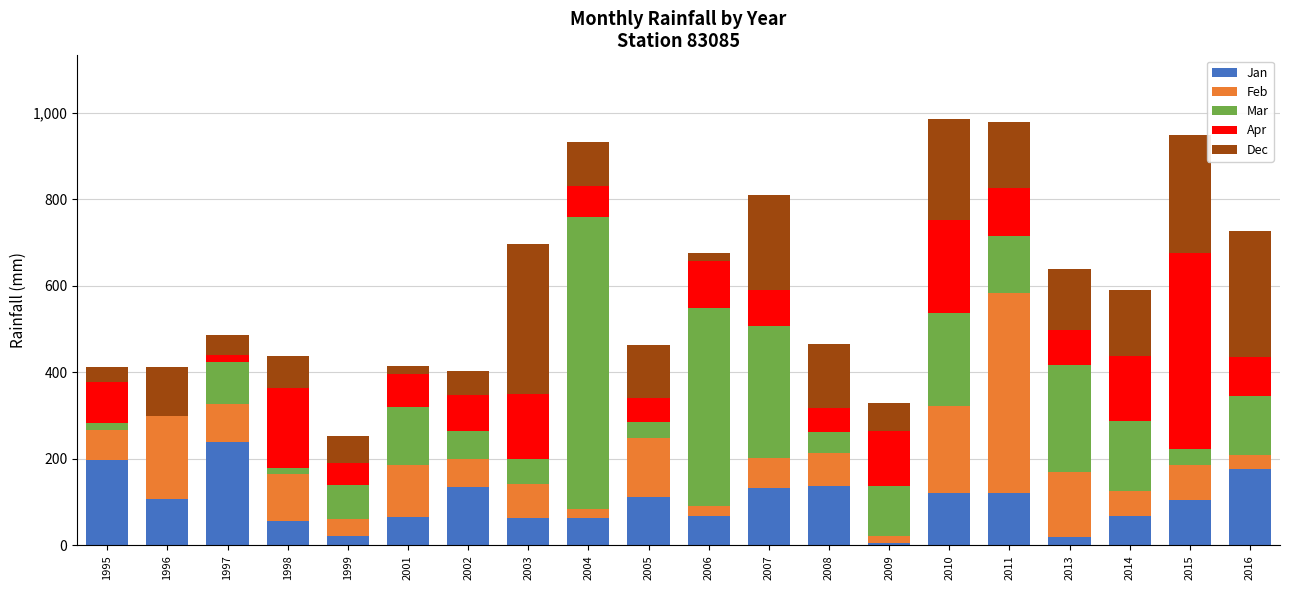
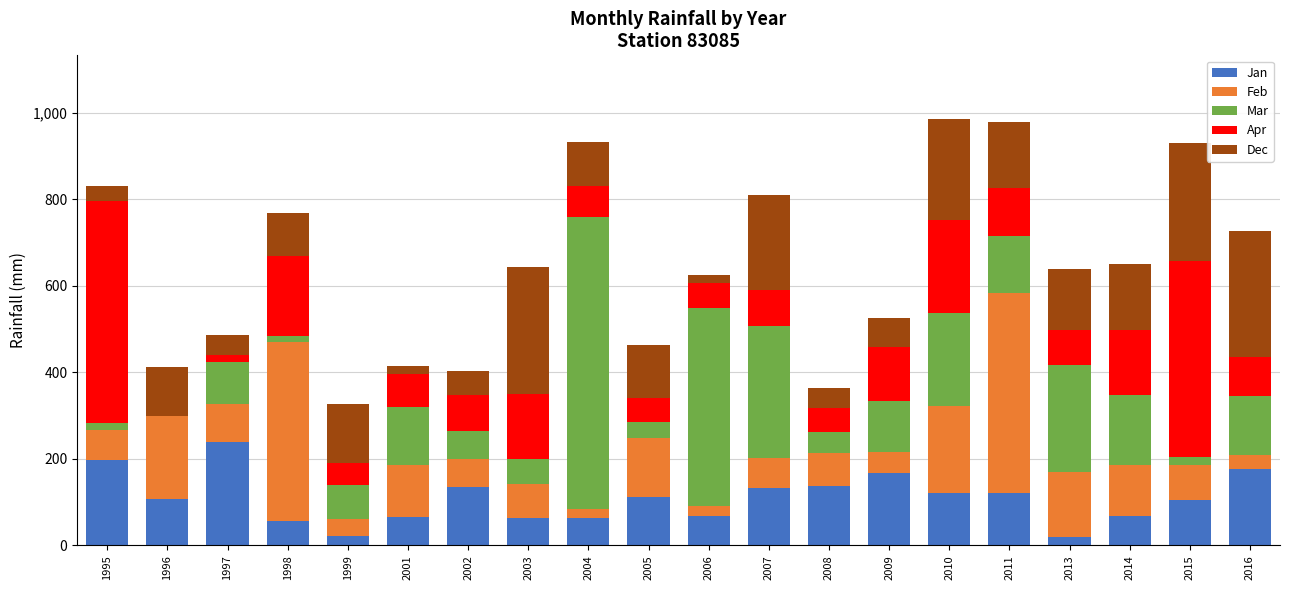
  {
    "Jan": {
      "1995": 200,
      "1996": 110,
      "1997": 240,
      "1998": 60,
      "1999": 20,
      "2001": 70,
      "2002": 140,
      "2003": 60,
      "2004": 60,
      "2005": 110,
      "2006": 70,
      "2007": 130,
      "2008": 140,
-     "2009": 0,
+     "2009": 170,
      "2010": 120,
      "2011": 120,
      "2013": 20,
      "2014": 70,
      "2015": 110,
      "2016": 180
    },
    "Feb": {
      "1995": 70,
      "1996": 190,
      "1997": 90,
-     "1998": 110,
+     "1998": 410,
      "1999": 40,
      "2001": 120,
      "2002": 60,
      "2003": 80,
      "2004": 20,
      "2005": 140,
      "2006": 20,
      "2007": 70,
      "2008": 80,
-     "2009": 20,
+     "2009": 50,
      "2010": 200,
      "2011": 460,
      "2013": 150,
-     "2014": 60,
+     "2014": 120,
      "2015": 80,
      "2016": 30
    },
    "Mar": {
      "1995": 20,
      "1997": 100,
      "1998": 10,
      "1999": 80,
      "2001": 130,
      "2002": 60,
      "2003": 60,
      "2004": 670,
      "2005": 40,
      "2006": 460,
      "2007": 310,
      "2008": 50,
      "2009": 120,
      "2010": 210,
      "2011": 130,
      "2013": 250,
      "2014": 160,
-     "2015": 40,
+     "2015": 20,
      "2016": 130
    },
    "Apr": {
-     "1995": 90,
+     "1995": 510,
      "1996": 0,
      "1997": 20,
      "1998": 180,
      "1999": 50,
      "2001": 80,
      "2002": 80,
      "2003": 150,
      "2004": 70,
      "2005": 60,
-     "2006": 110,
+     "2006": 60,
      "2007": 80,
      "2008": 50,
      "2009": 130,
      "2010": 220,
      "2011": 110,
      "2013": 80,
      "2014": 150,
      "2015": 450,
      "2016": 90
    },
    "Dec": {
      "1995": 40,
      "1996": 110,
      "1997": 50,
-     "1998": 70,
-     "1999": 60,
+     "1998": 100,
+     "1999": 140,
      "2001": 20,
      "2002": 60,
-     "2003": 350,
+     "2003": 290,
      "2004": 100,
      "2005": 120,
      "2006": 20,
      "2007": 220,
-     "2008": 150,
+     "2008": 50,
      "2009": 70,
      "2010": 230,
      "2011": 150,
      "2013": 140,
      "2014": 150,
      "2015": 270,
      "2016": 290
    }
  }
